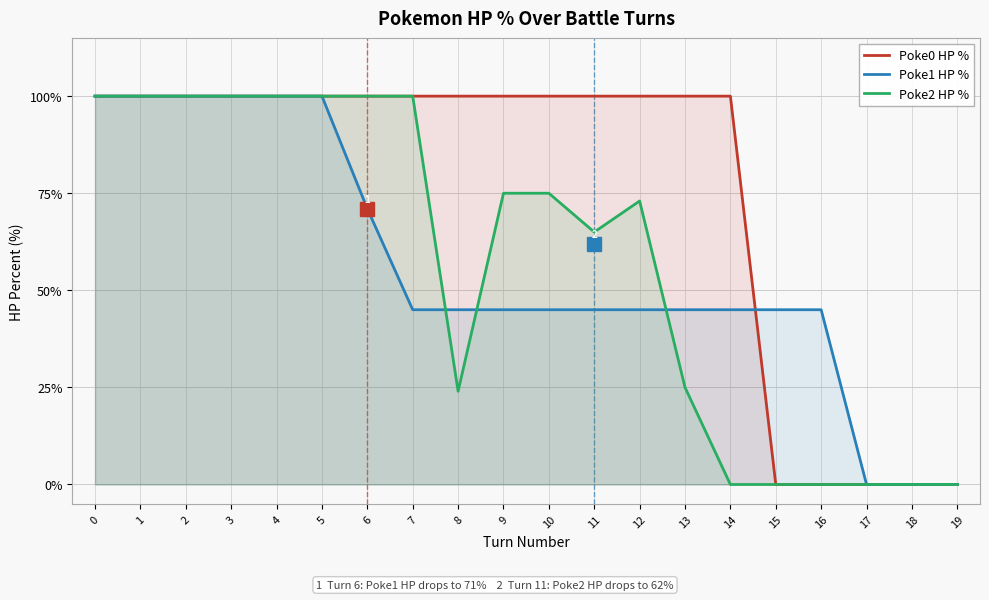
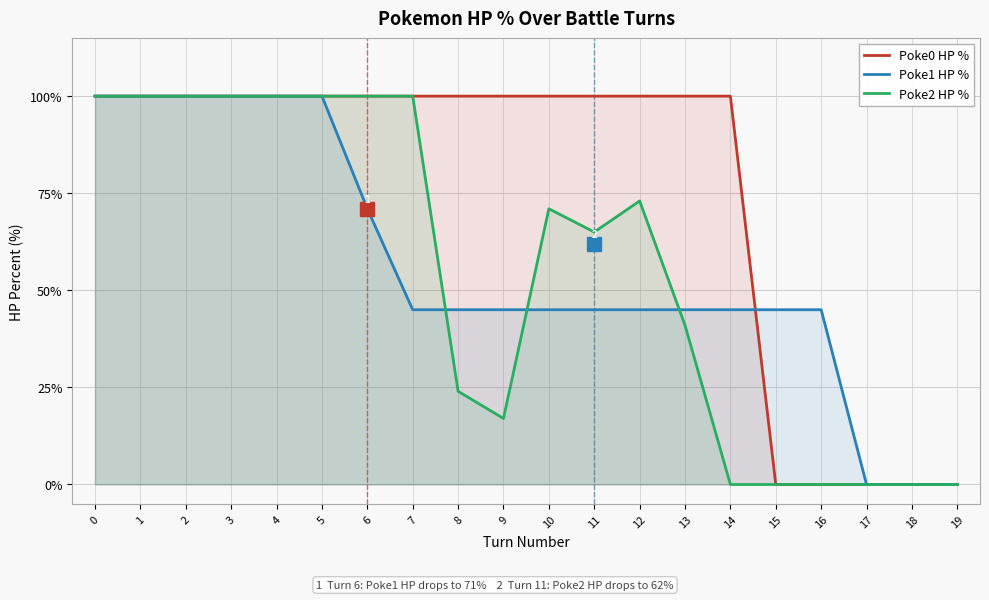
  {
    "Poke2 HP %": {
      "8": "24%",
-     "9": "75%",
-     "10": "75%",
+     "9": "17%",
+     "10": "71%",
      "12": "73%",
-     "13": "25%",
+     "13": "41%",
      "14": "0%"
    }
  }
